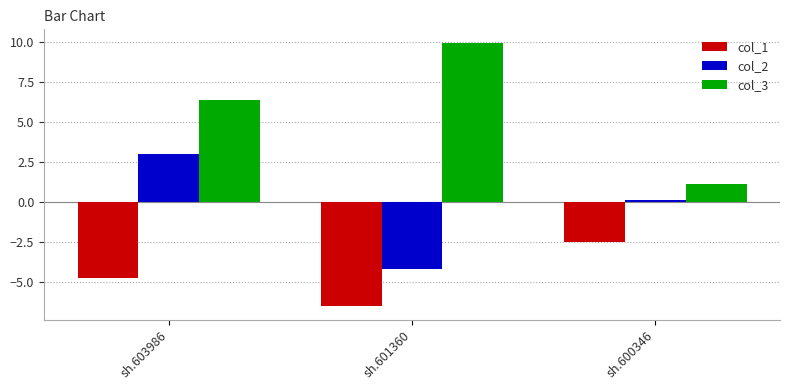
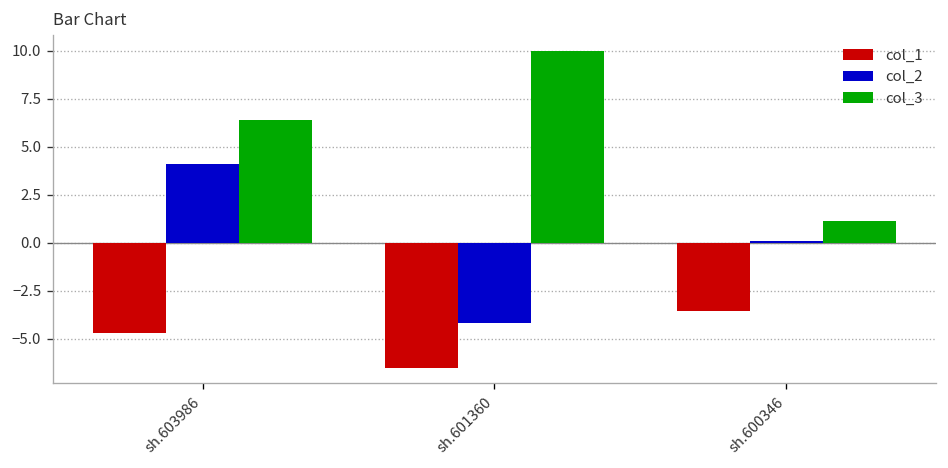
  {
    "col_1": {
      "sh.603986": -4.7,
      "sh.601360": -6.5,
-     "sh.600346": -2.5
+     "sh.600346": -3.5
    },
    "col_2": {
-     "sh.603986": 3.0,
+     "sh.603986": 4.1,
      "sh.601360": -4.2
    },
    "col_3": {
      "sh.603986": 6.4,
      "sh.601360": 10.0,
      "sh.600346": 1.2
    }
  }
